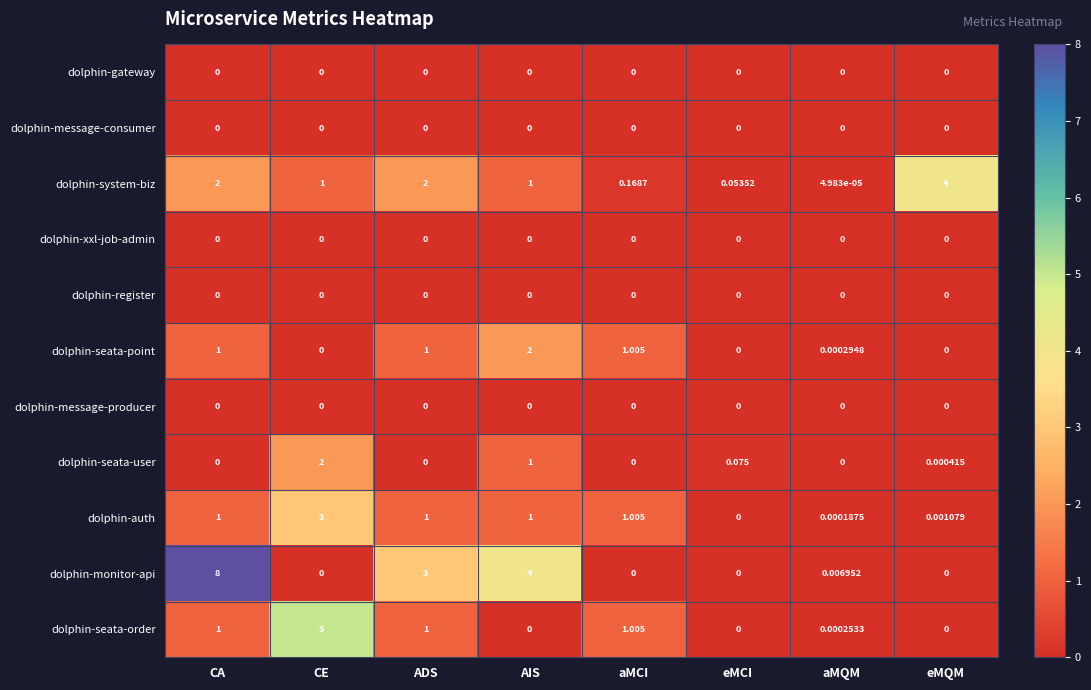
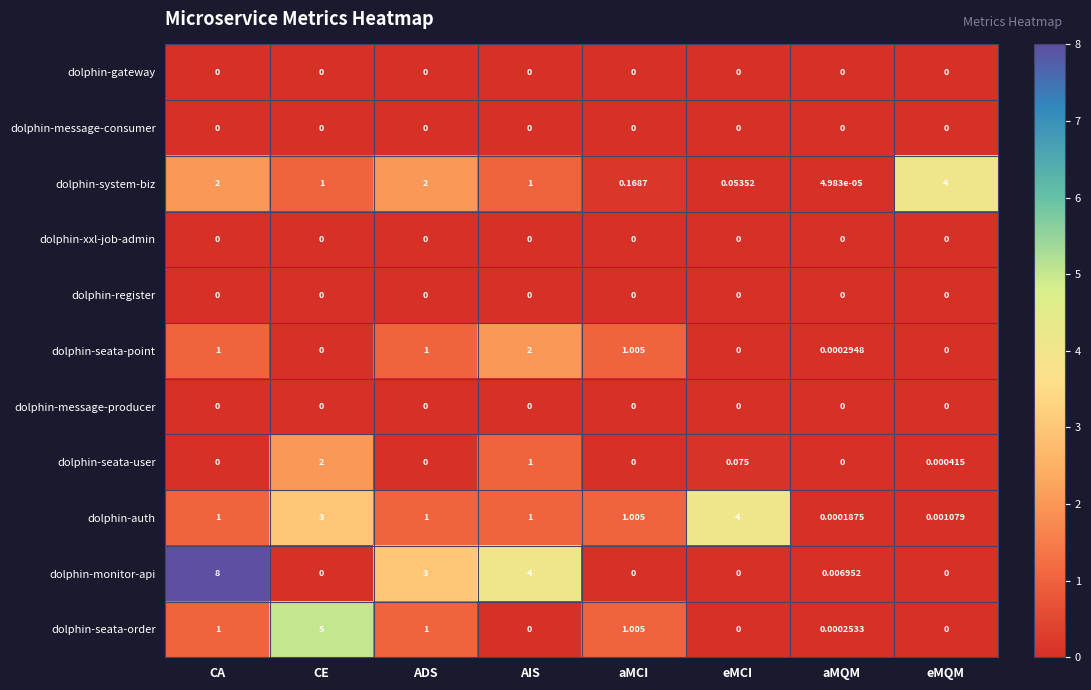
  {
    "dolphin-auth": {
-     "eMCI": 0
+     "eMCI": 4
    }
  }
